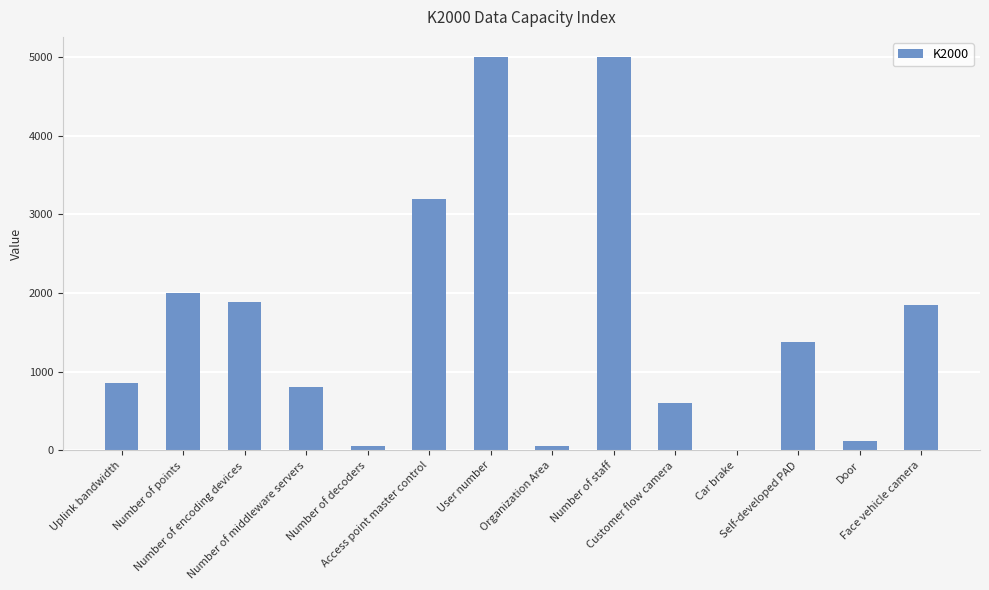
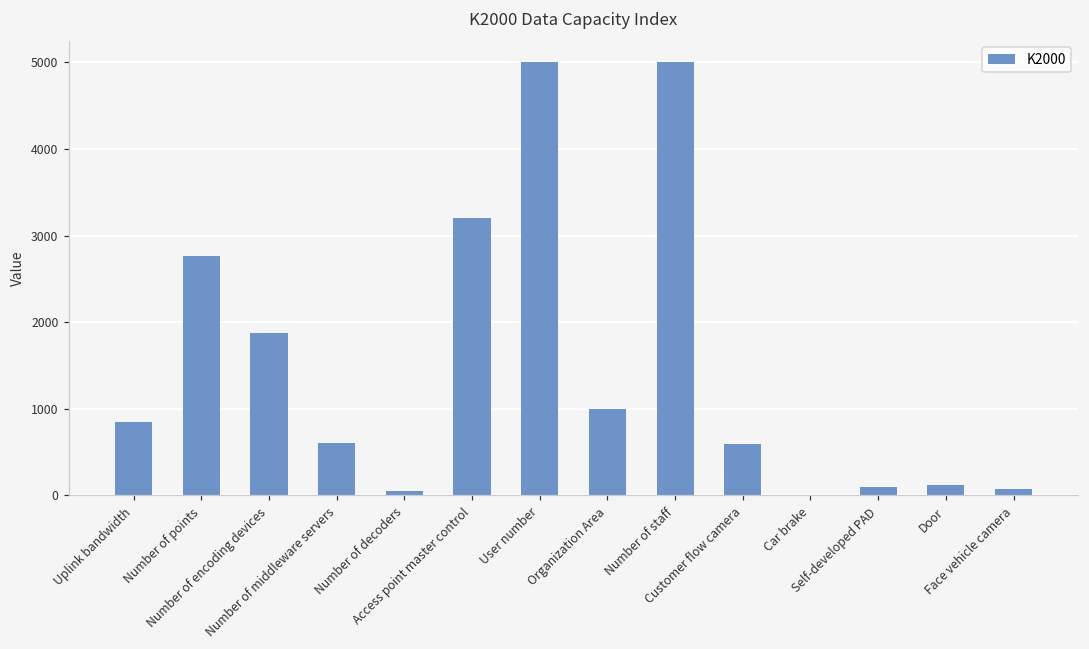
  {
    "Uplink bandwidth": 900,
-   "Number of points": 2000,
+   "Number of points": 2800,
    "Number of encoding devices": 1900,
-   "Number of middleware servers": 800,
+   "Number of middleware servers": 600,
    "Number of decoders": 100,
    "Access point master control": 3200,
    "User number": 5000,
-   "Organization Area": 100,
+   "Organization Area": 1000,
    "Number of staff": 5000,
    "Customer flow camera": 600,
-   "Self-developed PAD": 1400,
+   "Self-developed PAD": 100,
    "Door": 100,
-   "Face vehicle camera": 1800
+   "Face vehicle camera": 100
  }
